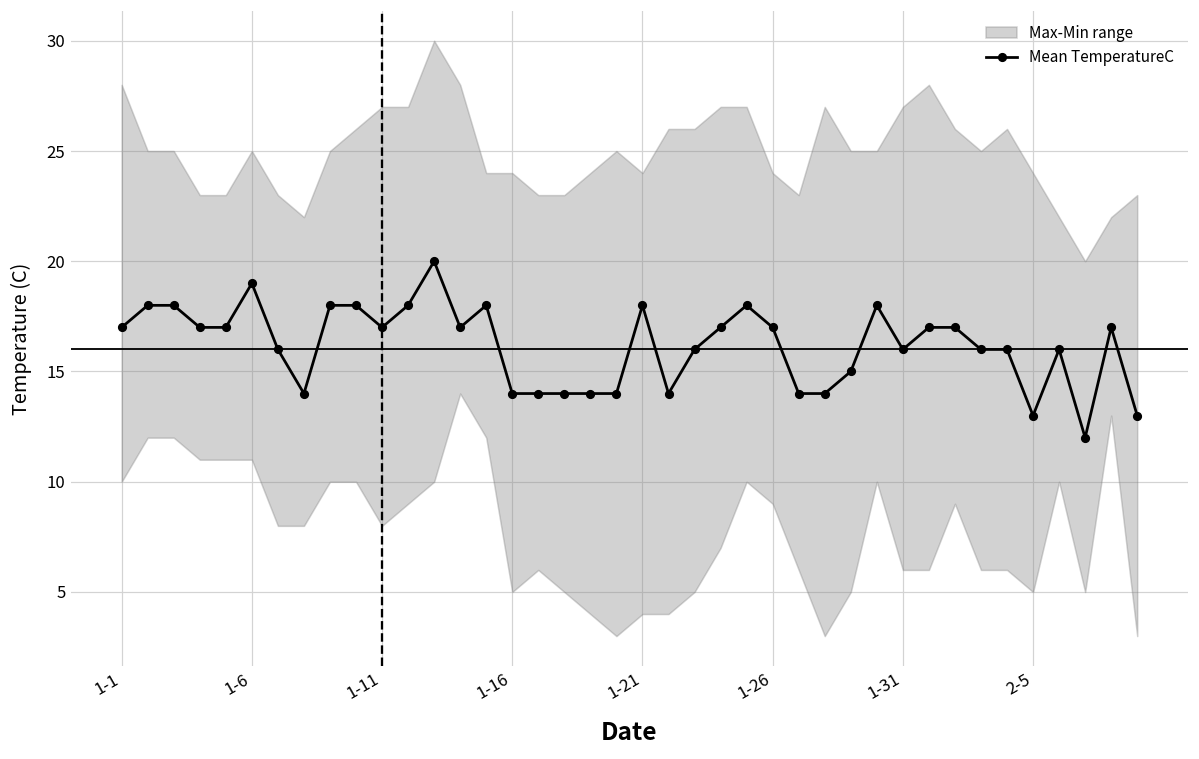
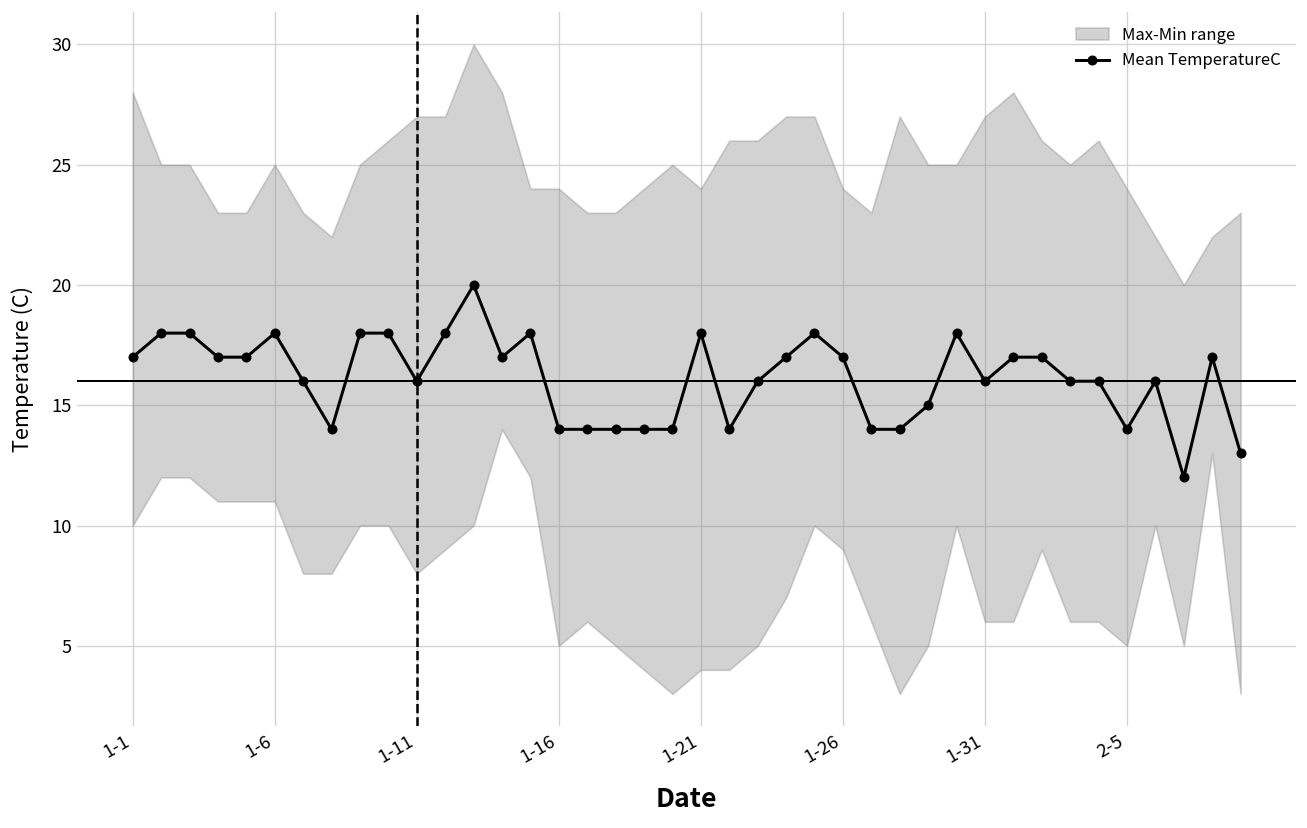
  {
    "Mean TemperatureC": {
      "1-1": 17,
-     "1-6": 19,
-     "1-11": 17,
+     "1-6": 18,
+     "1-11": 16,
      "1-16": 14,
      "1-21": 18,
      "1-26": 17,
      "1-31": 16,
-     "2-5": 13
+     "2-5": 14
    }
  }
